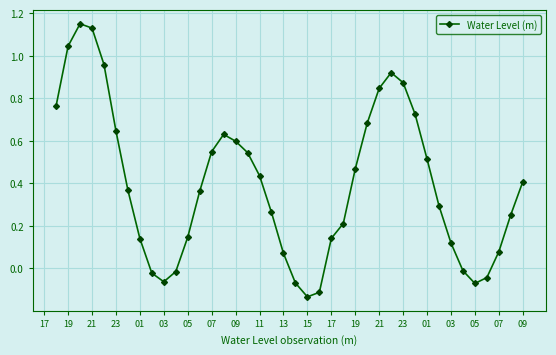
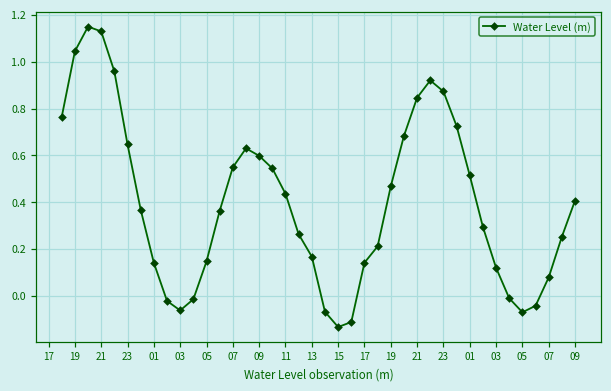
  {
    "11": 0.44,
-   "13": 0.07,
+   "13": 0.17,
    "15": -0.13,
    "17": 0.14
  }
